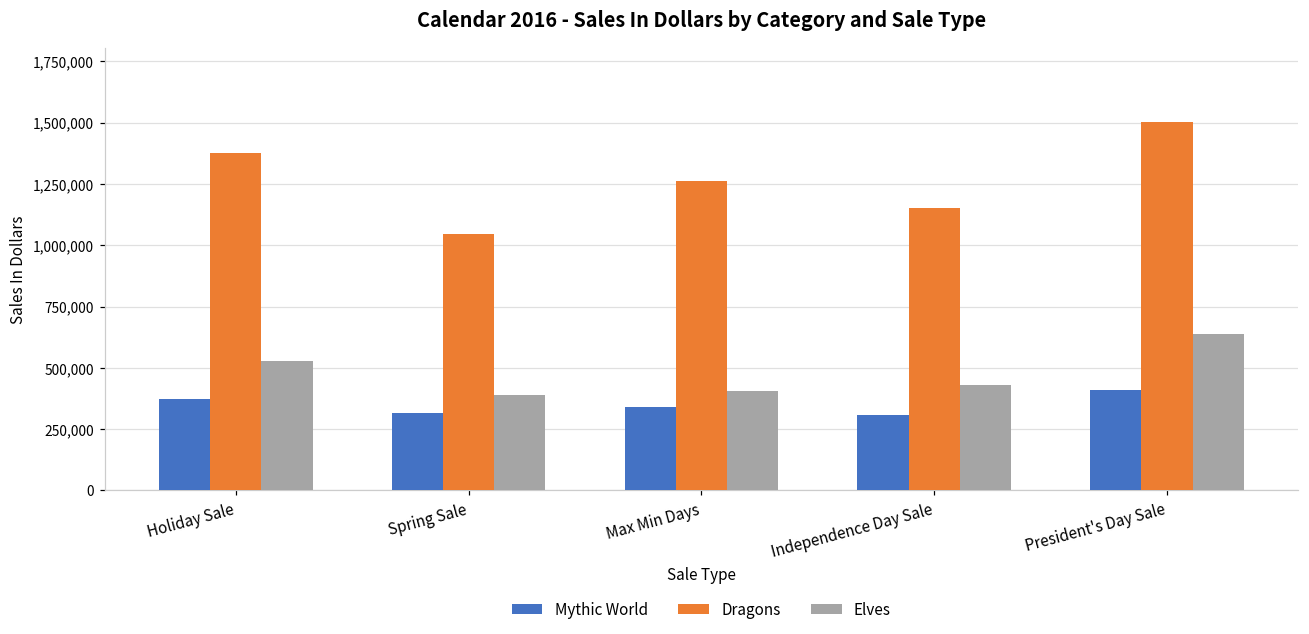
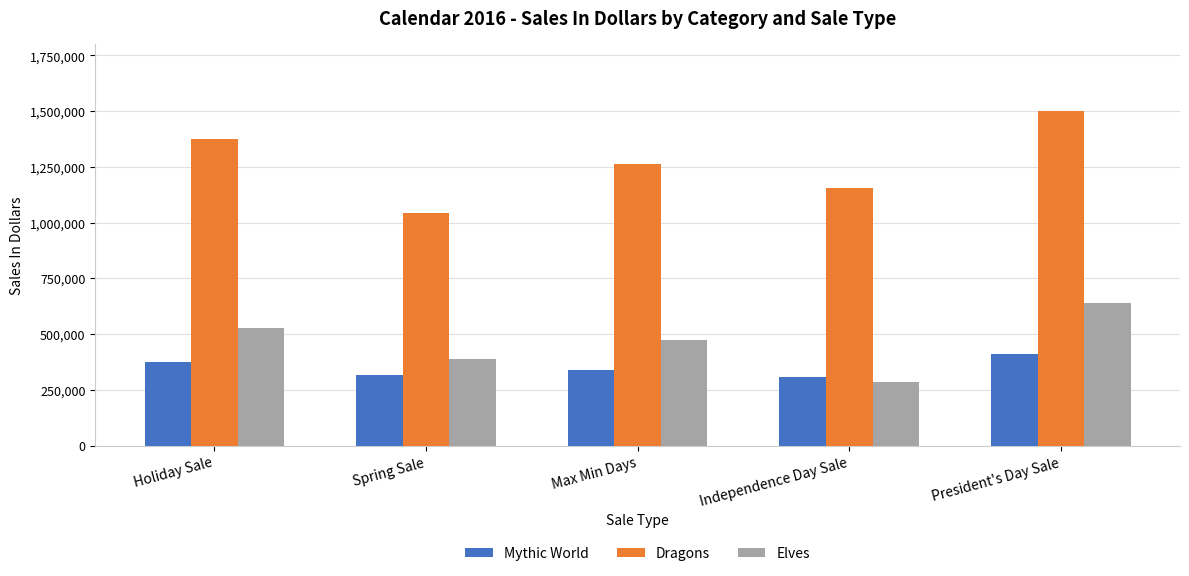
  {
    "Mythic World": {
      "Holiday Sale": "370,000",
      "Spring Sale": "320,000",
      "Max Min Days": "340,000",
      "Independence Day Sale": "310,000",
      "President's Day Sale": "410,000"
    },
    "Dragons": {
      "Holiday Sale": "1,380,000",
      "Spring Sale": "1,040,000",
      "Max Min Days": "1,260,000",
      "Independence Day Sale": "1,150,000",
      "President's Day Sale": "1,500,000"
    },
    "Elves": {
      "Holiday Sale": "530,000",
      "Spring Sale": "390,000",
-     "Max Min Days": "410,000",
-     "Independence Day Sale": "430,000",
+     "Max Min Days": "470,000",
+     "Independence Day Sale": "290,000",
      "President's Day Sale": "640,000"
    }
  }
